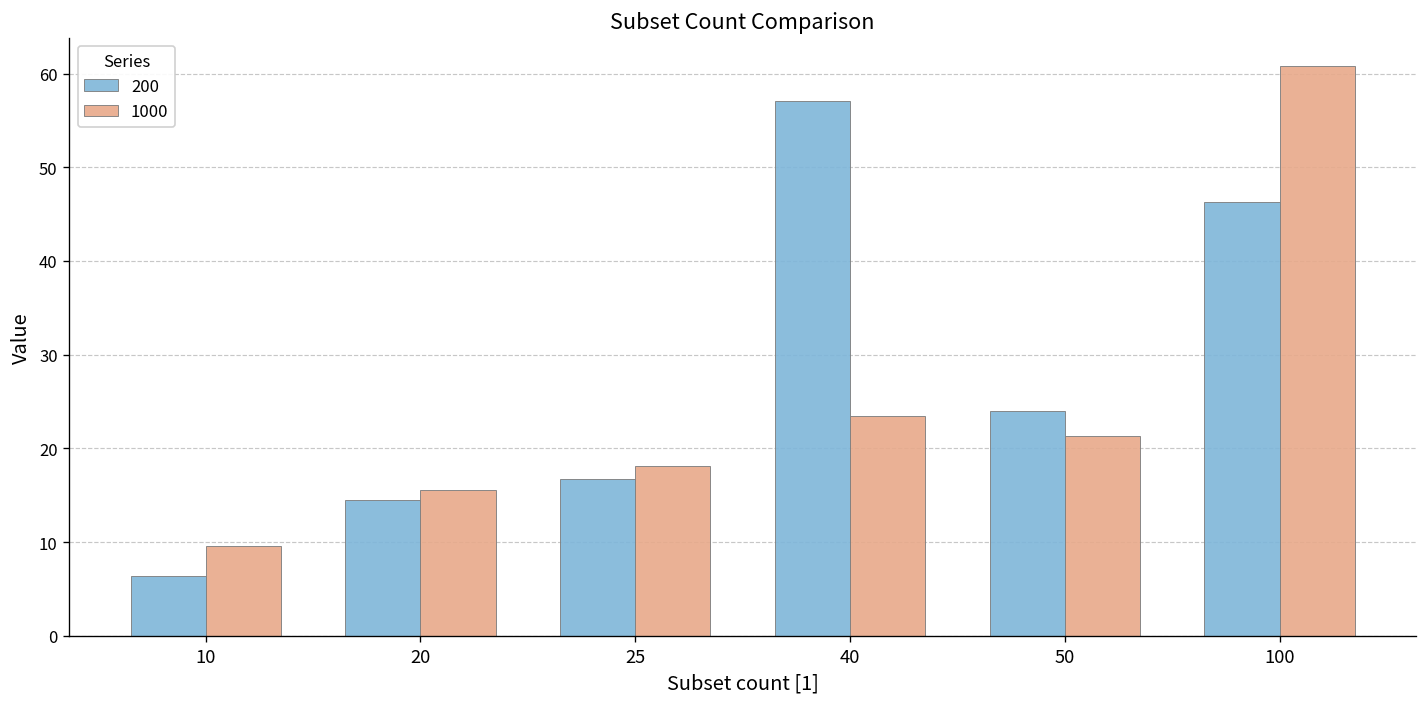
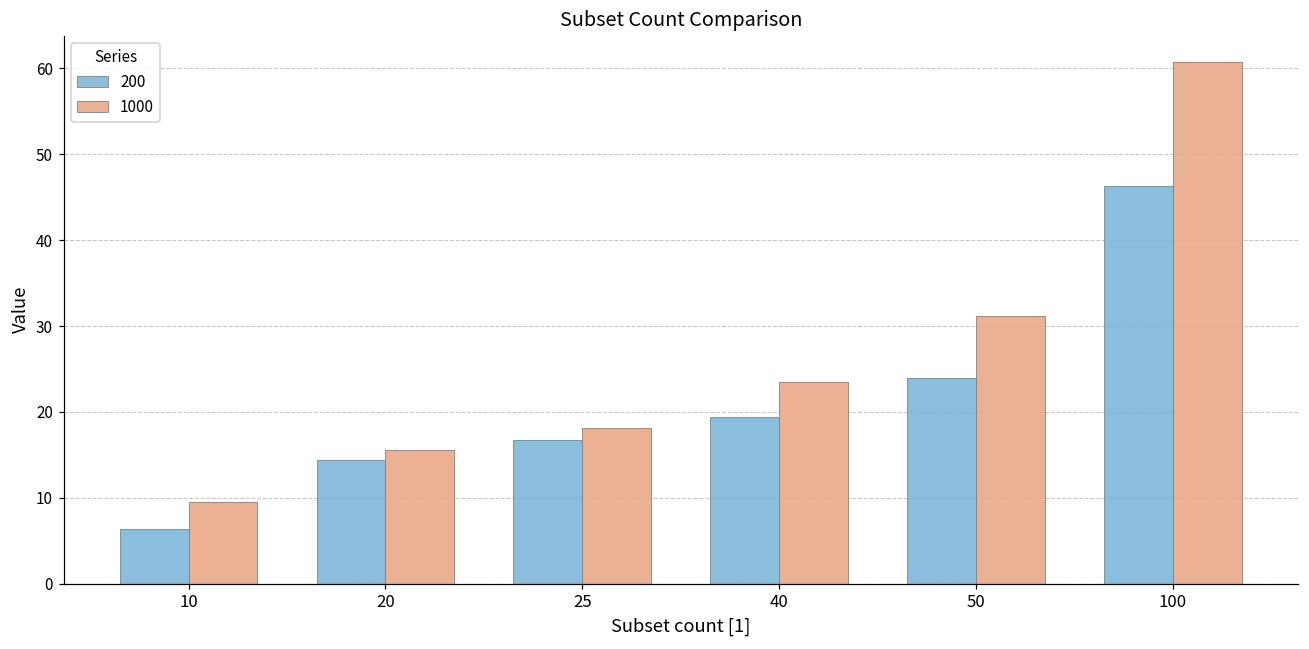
  {
    "200": {
      "10": 6,
      "20": 14,
      "25": 17,
-     "40": 57,
+     "40": 19,
      "50": 24,
      "100": 46
    },
    "1000": {
      "10": 10,
      "20": 16,
      "25": 18,
      "40": 23,
-     "50": 21,
+     "50": 31,
      "100": 61
    }
  }
